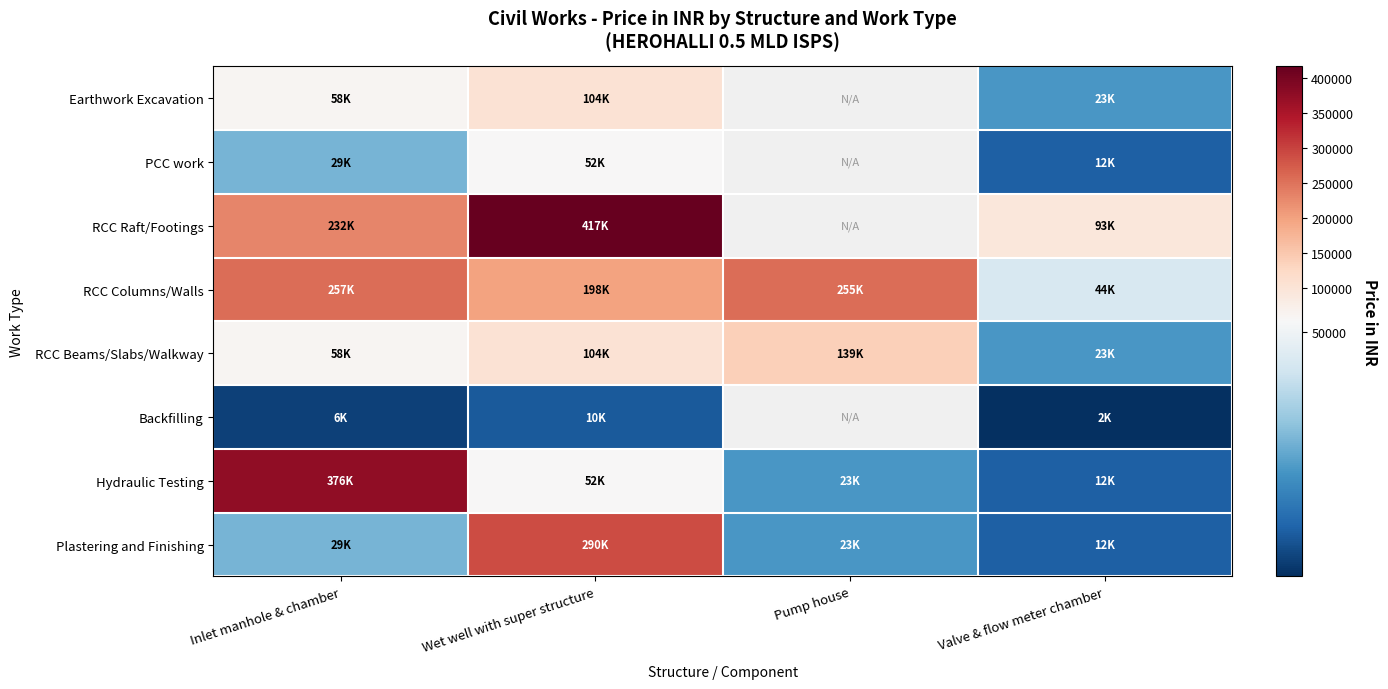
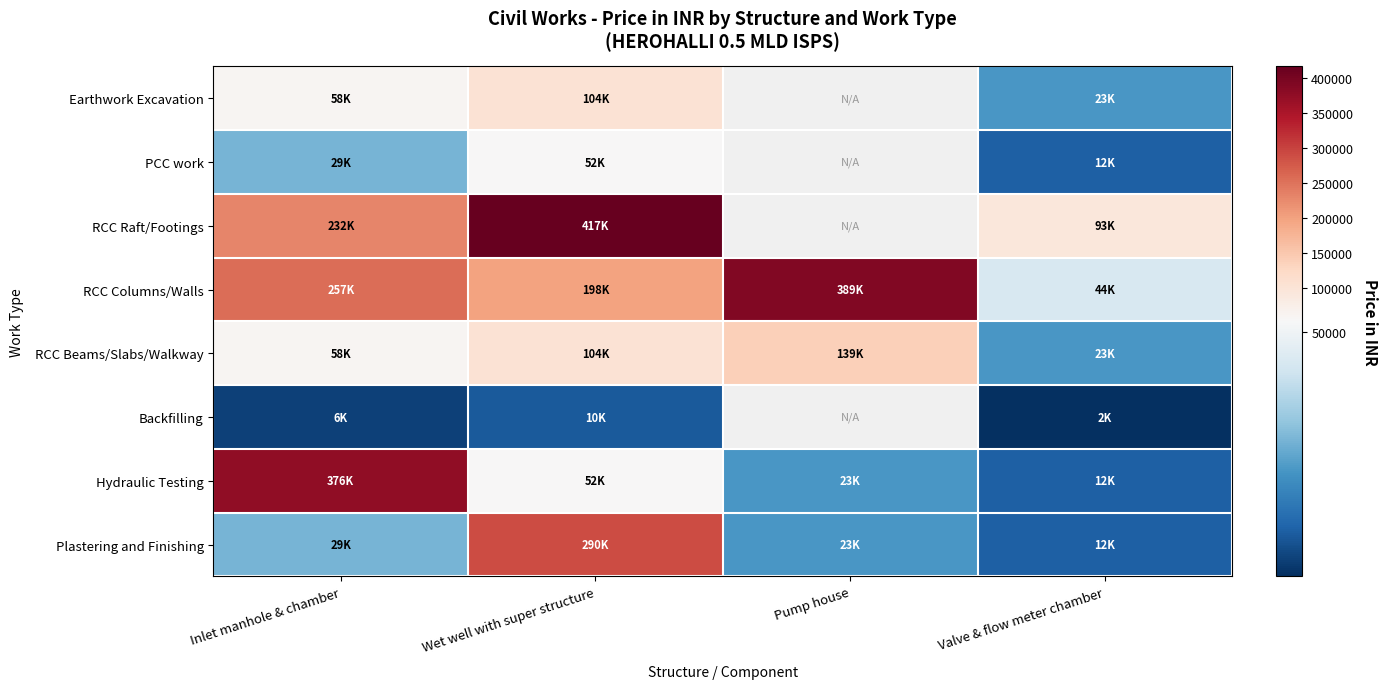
  {
    "Earthwork Excavation": {
      "Inlet manhole & chamber": "58K",
      "Wet well with super structure": "104K",
      "Valve & flow meter chamber": "23K"
    },
    "PCC work": {
      "Inlet manhole & chamber": "29K",
      "Wet well with super structure": "52K",
      "Valve & flow meter chamber": "12K"
    },
    "RCC Raft/Footings": {
      "Inlet manhole & chamber": "232K",
      "Wet well with super structure": "417K",
      "Valve & flow meter chamber": "93K"
    },
    "RCC Columns/Walls": {
      "Inlet manhole & chamber": "257K",
      "Wet well with super structure": "198K",
-     "Pump house": "255K",
+     "Pump house": "389K",
      "Valve & flow meter chamber": "44K"
    },
    "RCC Beams/Slabs/Walkway": {
      "Inlet manhole & chamber": "58K",
      "Wet well with super structure": "104K",
      "Pump house": "139K",
      "Valve & flow meter chamber": "23K"
    },
    "Backfilling": {
      "Inlet manhole & chamber": "6K",
      "Wet well with super structure": "10K",
      "Valve & flow meter chamber": "2K"
    },
    "Hydraulic Testing": {
      "Inlet manhole & chamber": "376K",
      "Wet well with super structure": "52K",
      "Pump house": "23K",
      "Valve & flow meter chamber": "12K"
    },
    "Plastering and Finishing": {
      "Inlet manhole & chamber": "29K",
      "Wet well with super structure": "290K",
      "Pump house": "23K",
      "Valve & flow meter chamber": "12K"
    }
  }
